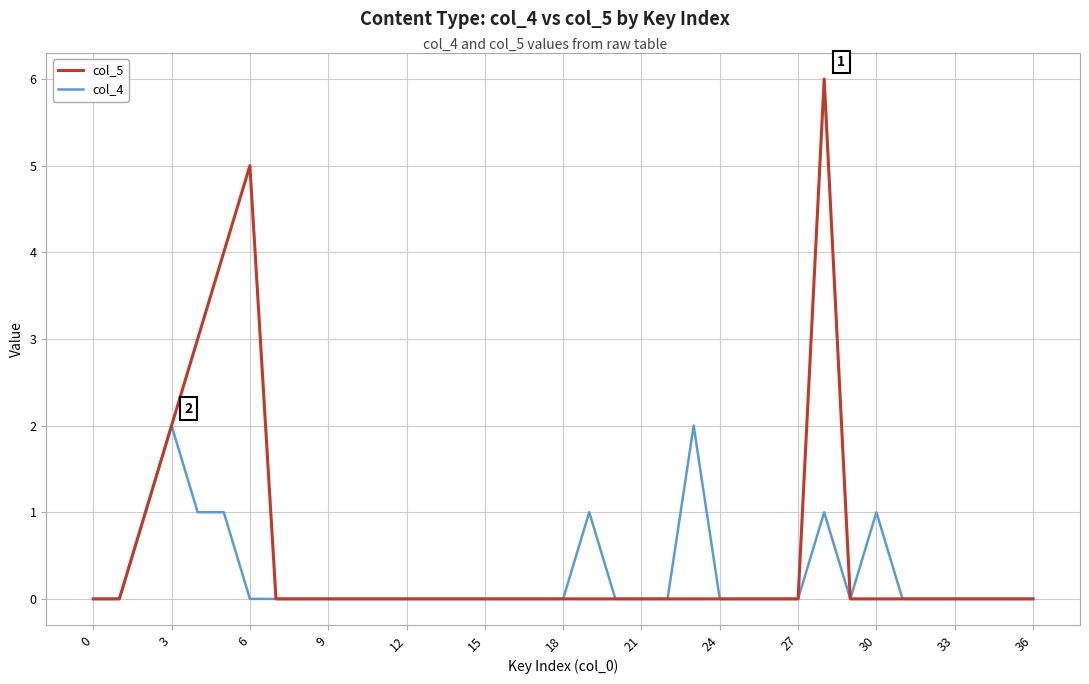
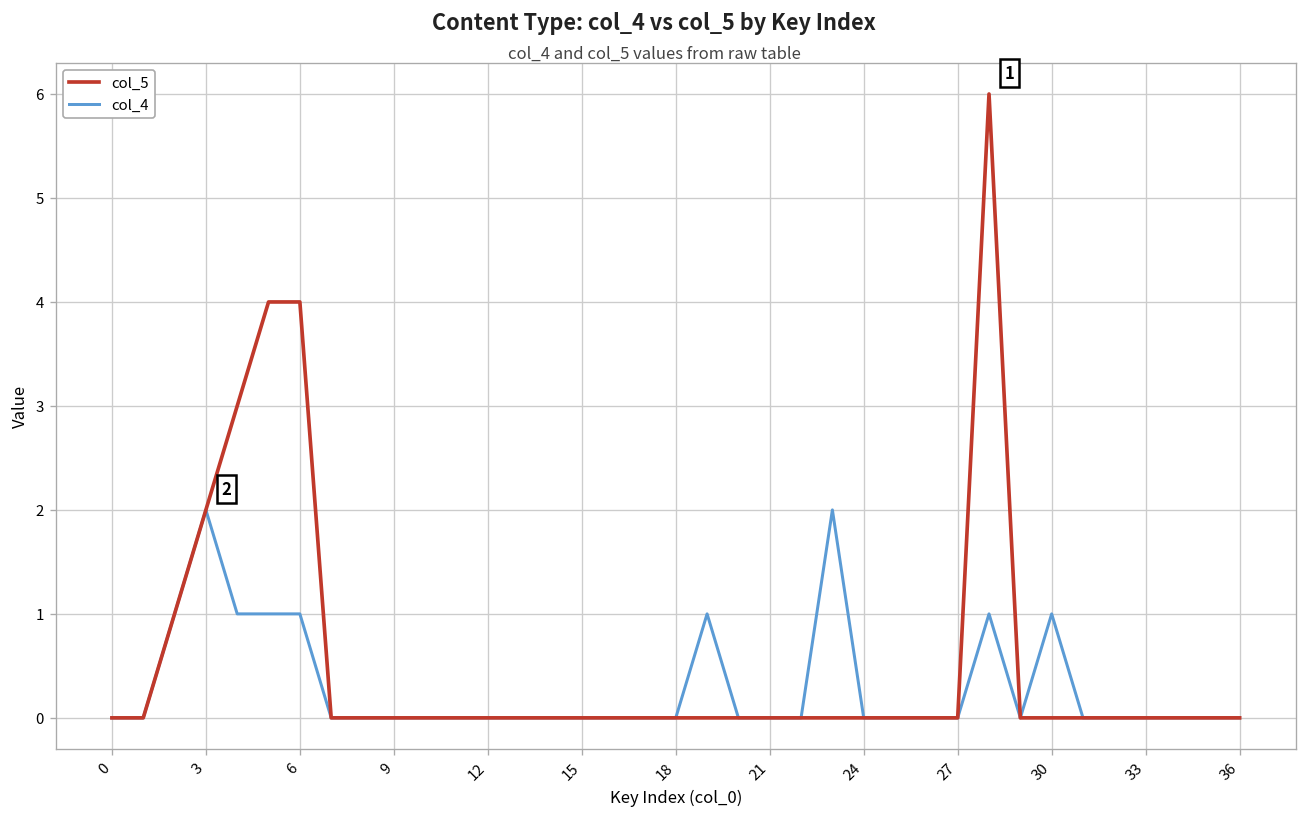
  {
    "col_5": {
-     "6": 5,
+     "6": 4,
      "30": 0
    },
    "col_4": {
-     "6": 0,
+     "6": 1,
      "30": 1
    }
  }
